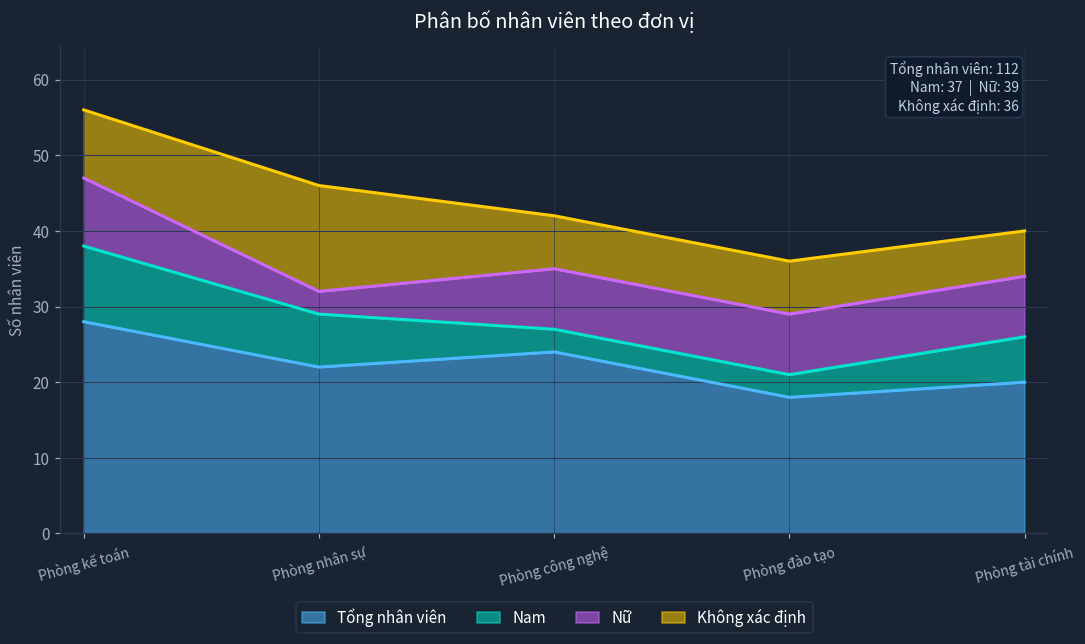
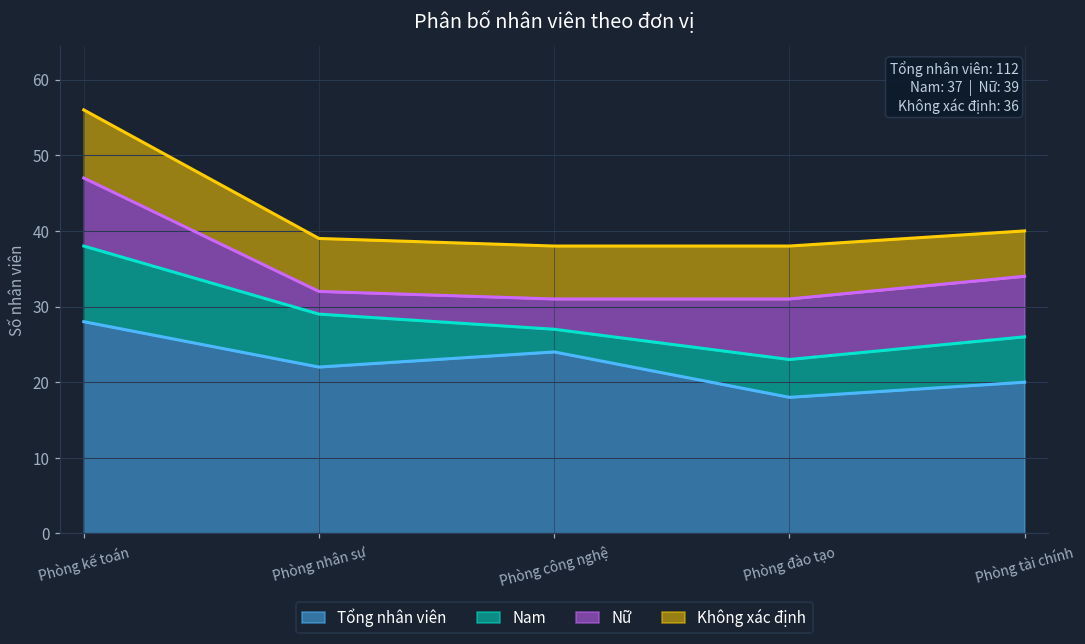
  {
    "Tổng nhân viên": {
      "Phòng kế toán": 28,
      "Phòng nhân sự": 22,
      "Phòng công nghệ": 24,
      "Phòng đào tạo": 18,
      "Phòng tài chính": 20
    },
    "Nam": {
      "Phòng kế toán": 10,
      "Phòng nhân sự": 7,
      "Phòng công nghệ": 3,
-     "Phòng đào tạo": 3,
+     "Phòng đào tạo": 5,
      "Phòng tài chính": 6
    },
    "Nữ": {
      "Phòng kế toán": 9,
      "Phòng nhân sự": 3,
-     "Phòng công nghệ": 8,
+     "Phòng công nghệ": 4,
      "Phòng đào tạo": 8,
      "Phòng tài chính": 8
    },
    "Không xác định": {
      "Phòng kế toán": 9,
-     "Phòng nhân sự": 14,
+     "Phòng nhân sự": 7,
      "Phòng công nghệ": 7,
      "Phòng đào tạo": 7,
      "Phòng tài chính": 6
    }
  }
